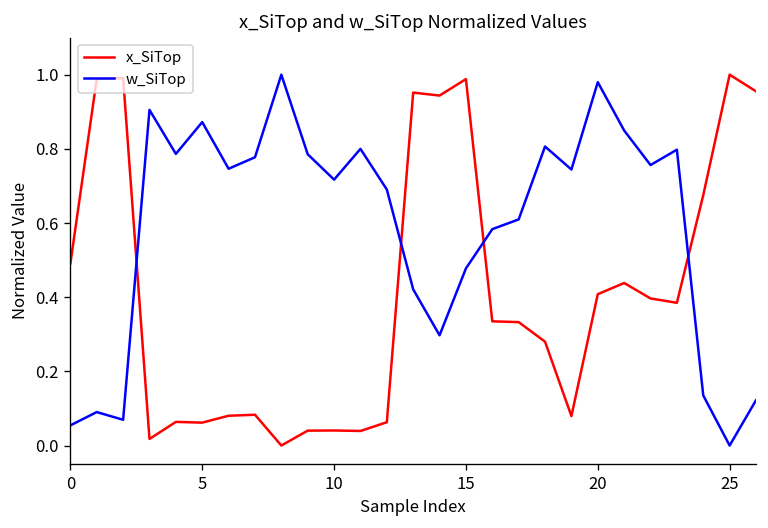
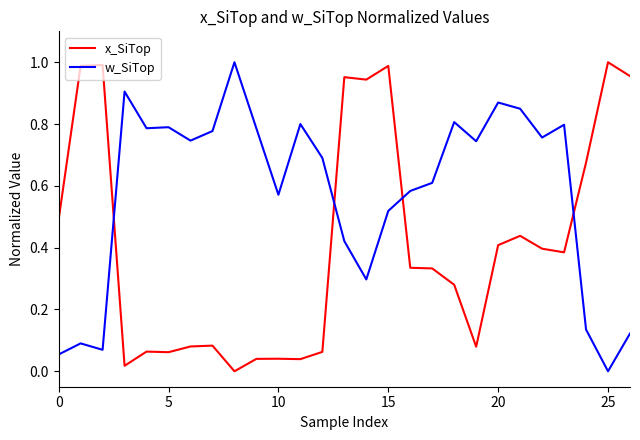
  {
    "x_SiTop": {
      "0": 0.49,
      "5": 0.06,
      "10": 0.04,
      "15": 0.99,
      "20": 0.41,
      "25": 1.00
    },
    "w_SiTop": {
      "0": 0.05,
-     "5": 0.87,
-     "10": 0.72,
-     "15": 0.48,
-     "20": 0.98,
+     "5": 0.79,
+     "10": 0.57,
+     "15": 0.52,
+     "20": 0.87,
      "25": 0.00
    }
  }
